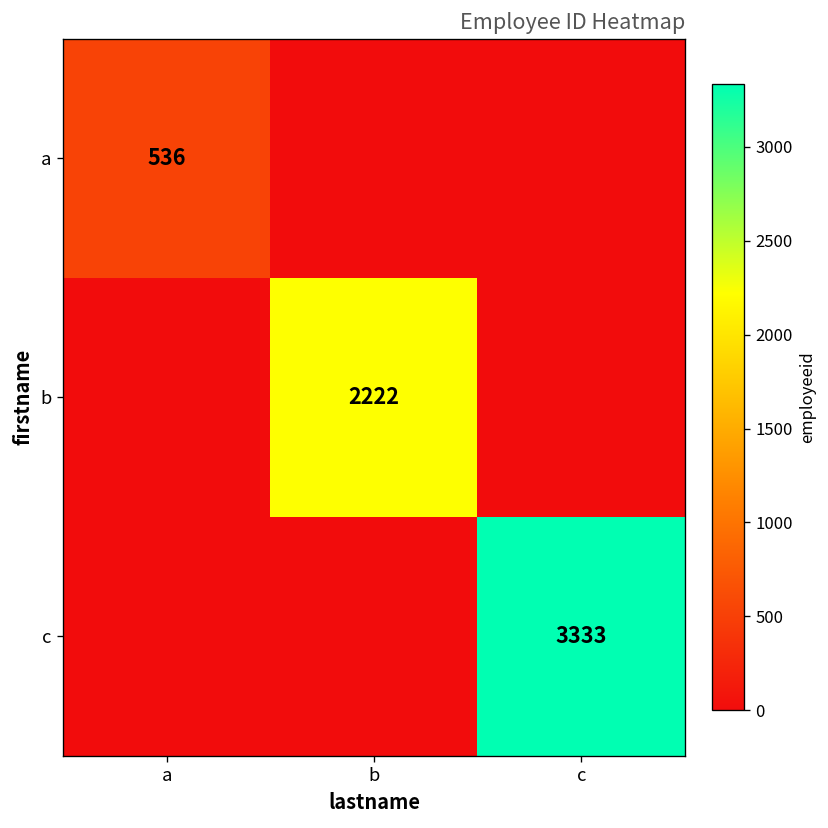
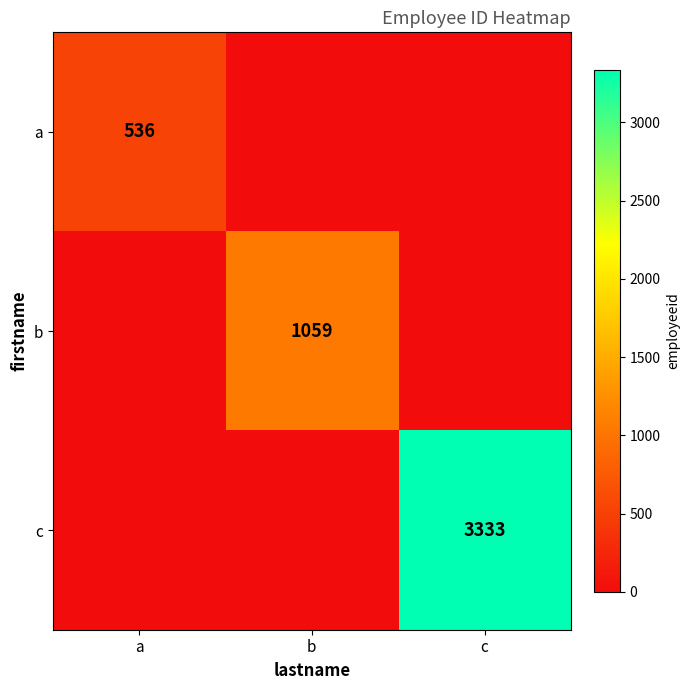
  {
    "a": {
      "a": 536
    },
    "b": {
-     "b": 2222
+     "b": 1059
    },
    "c": {
      "c": 3333
    }
  }
